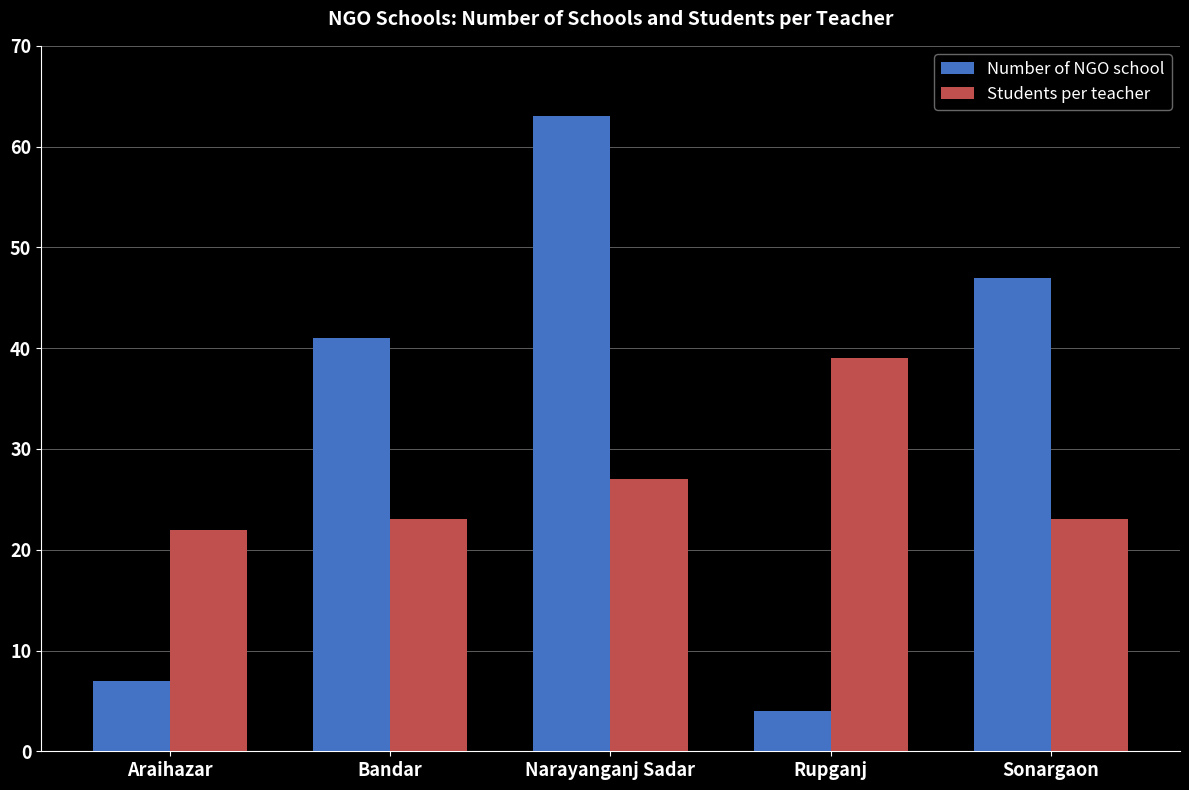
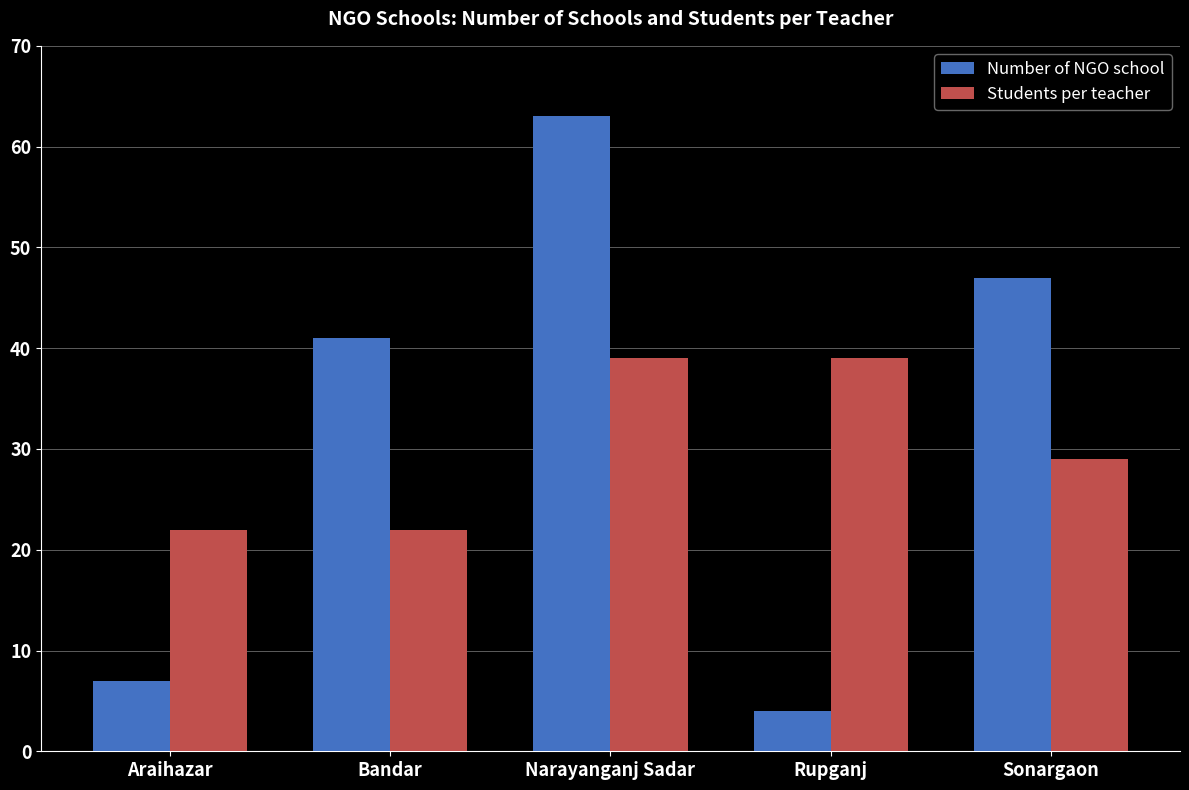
  {
    "Number of NGO school": {
      "Araihazar": 7,
      "Bandar": 41,
      "Narayanganj Sadar": 63,
      "Rupganj": 4,
      "Sonargaon": 47
    },
    "Students per teacher": {
      "Araihazar": 22,
-     "Bandar": 23,
-     "Narayanganj Sadar": 27,
+     "Bandar": 22,
+     "Narayanganj Sadar": 39,
      "Rupganj": 39,
-     "Sonargaon": 23
+     "Sonargaon": 29
    }
  }
